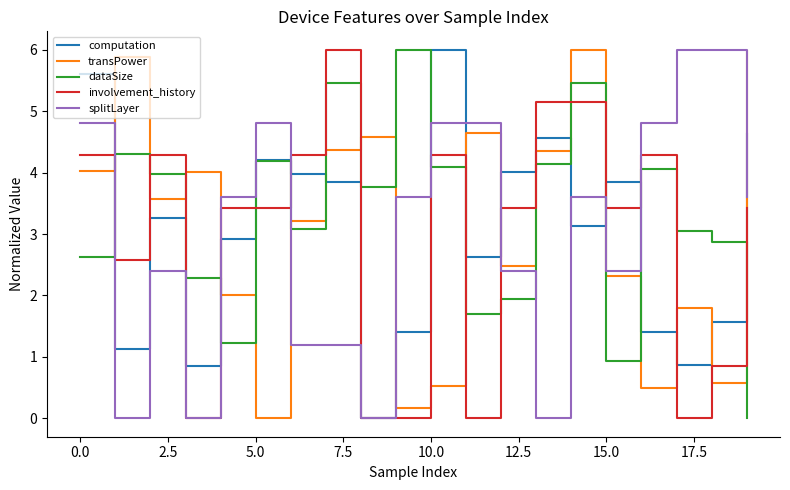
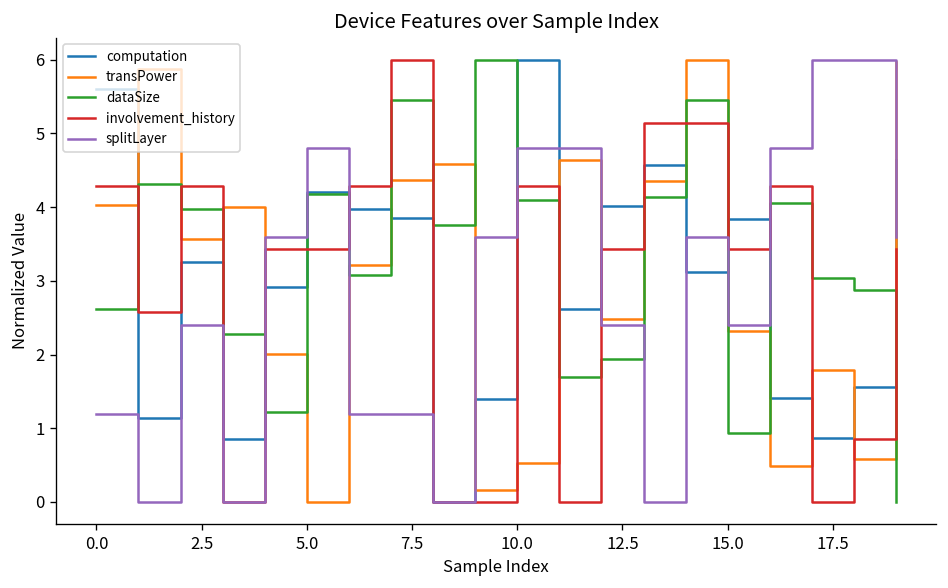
  {
    "computation": {
      "10.0": 6.0,
      "15.0": 3.8
    },
    "transPower": {
      "0.0": 4.0,
      "5.0": 0.0,
      "10.0": 0.5,
      "15.0": 2.3
    },
    "dataSize": {
      "0.0": 2.6,
      "10.0": 4.1,
      "15.0": 0.9
    },
    "involvement_history": {
      "0.0": 4.3,
      "5.0": 3.4,
      "10.0": 4.3,
      "15.0": 3.4
    },
    "splitLayer": {
-     "0.0": 4.8,
+     "0.0": 1.2,
      "5.0": 4.8,
      "10.0": 4.8,
      "15.0": 2.4
    }
  }
